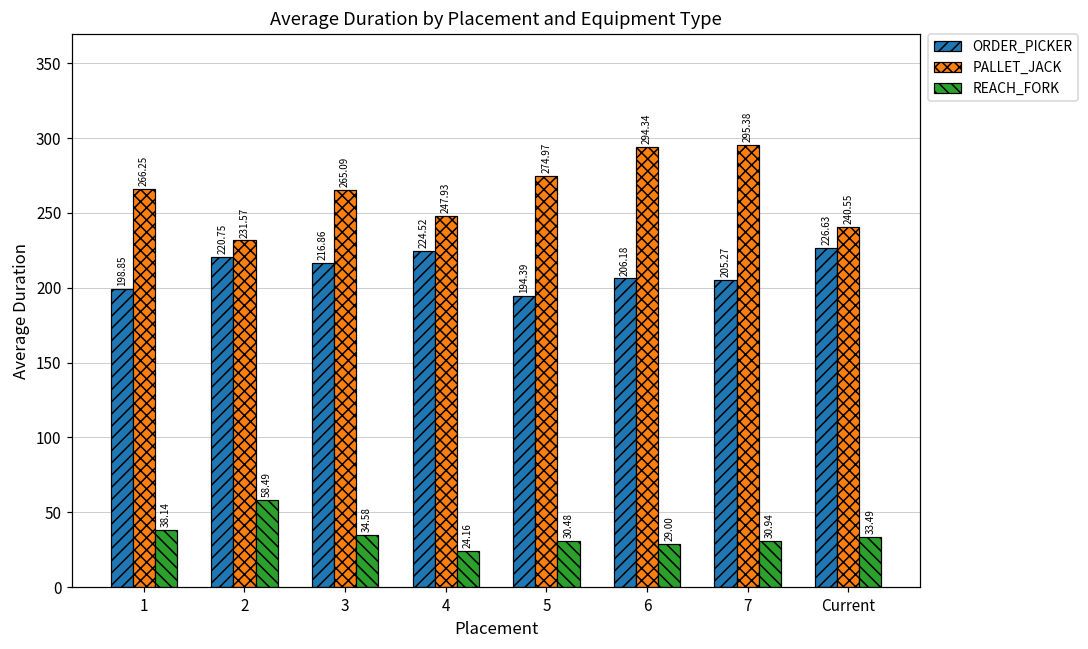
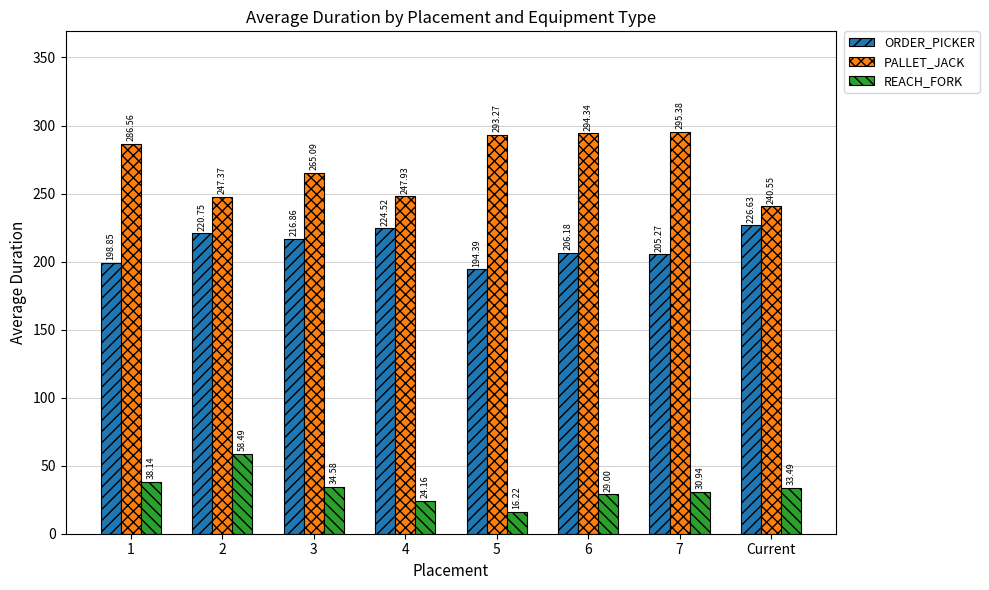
  {
    "ORDER_PICKER": {
      "1": 198.85,
      "2": 220.75,
      "3": 216.86,
      "4": 224.52,
      "5": 194.39,
      "6": 206.18,
      "7": 205.27,
      "Current": 226.63
    },
    "PALLET_JACK": {
-     "1": 266.25,
-     "2": 231.57,
+     "1": 286.56,
+     "2": 247.37,
      "3": 265.09,
      "4": 247.93,
-     "5": 274.97,
+     "5": 293.27,
      "6": 294.34,
      "7": 295.38,
      "Current": 240.55
    },
    "REACH_FORK": {
      "1": 38.14,
      "2": 58.49,
      "3": 34.58,
      "4": 24.16,
-     "5": 30.48,
+     "5": 16.22,
      "6": 29.00,
      "7": 30.94,
      "Current": 33.49
    }
  }
